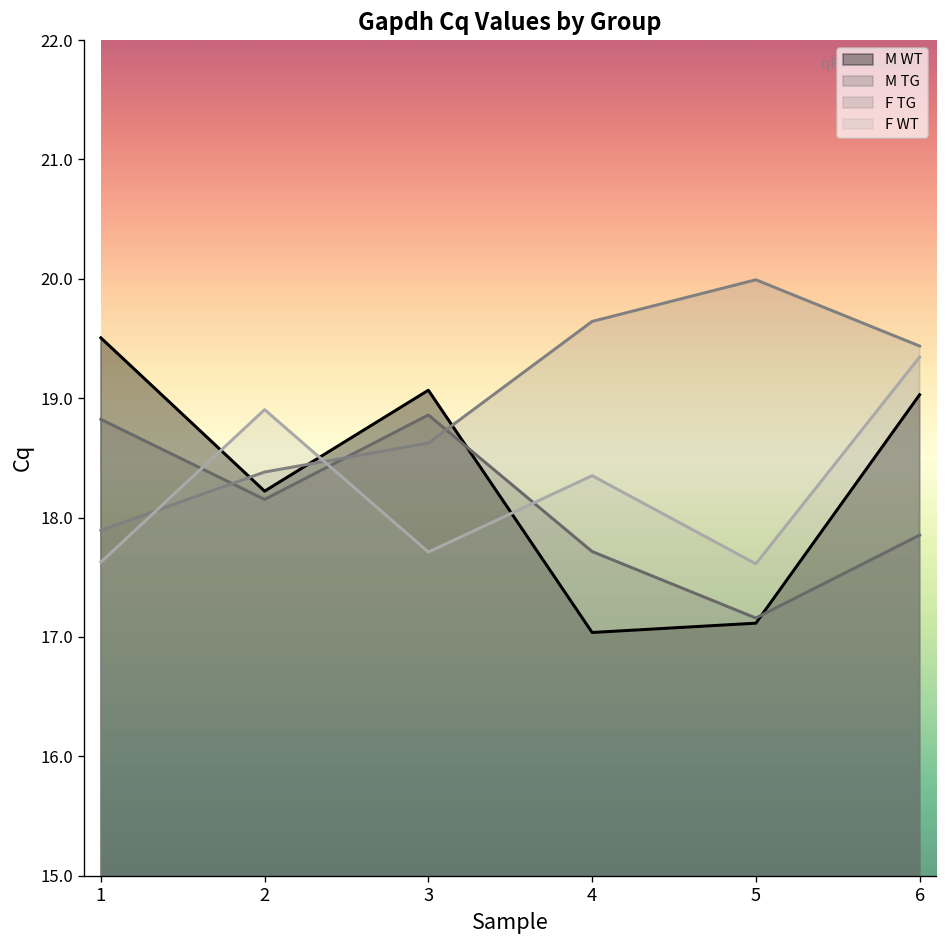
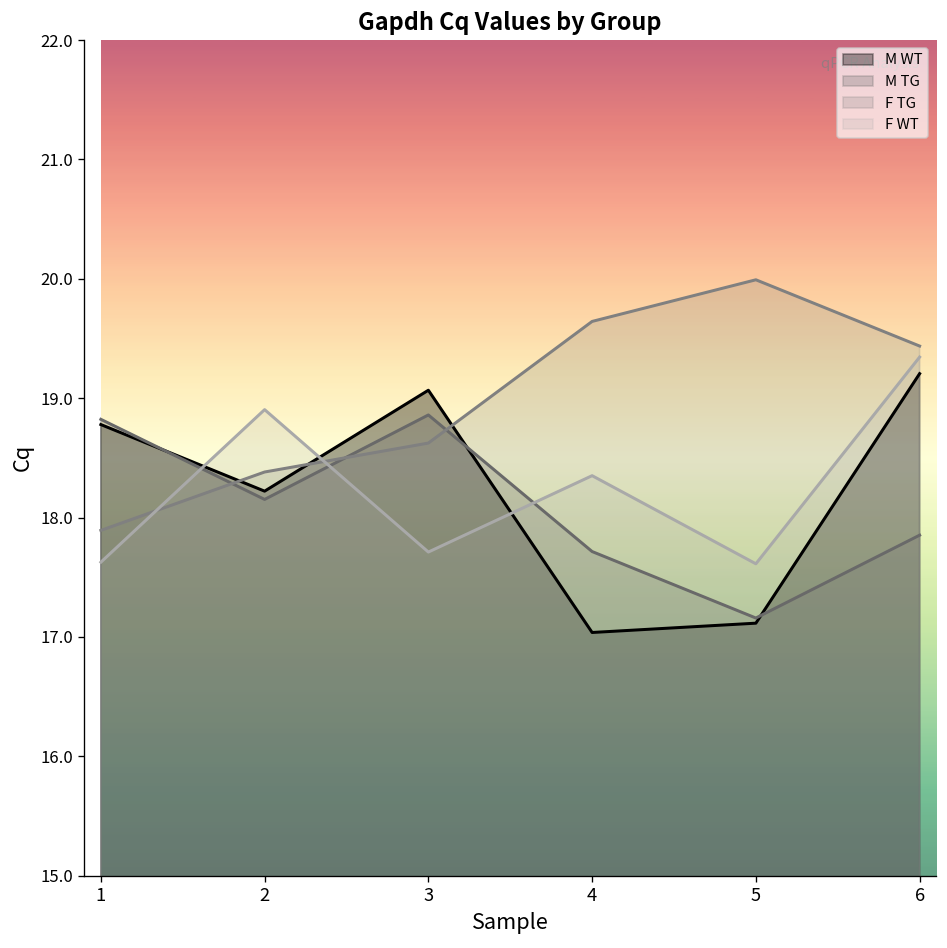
  {
    "M WT": {
-     "1": 19.5,
+     "1": 18.8,
      "2": 18.2,
      "3": 19.1,
      "4": 17.0,
      "5": 17.1,
-     "6": 19.0
+     "6": 19.2
    }
  }
